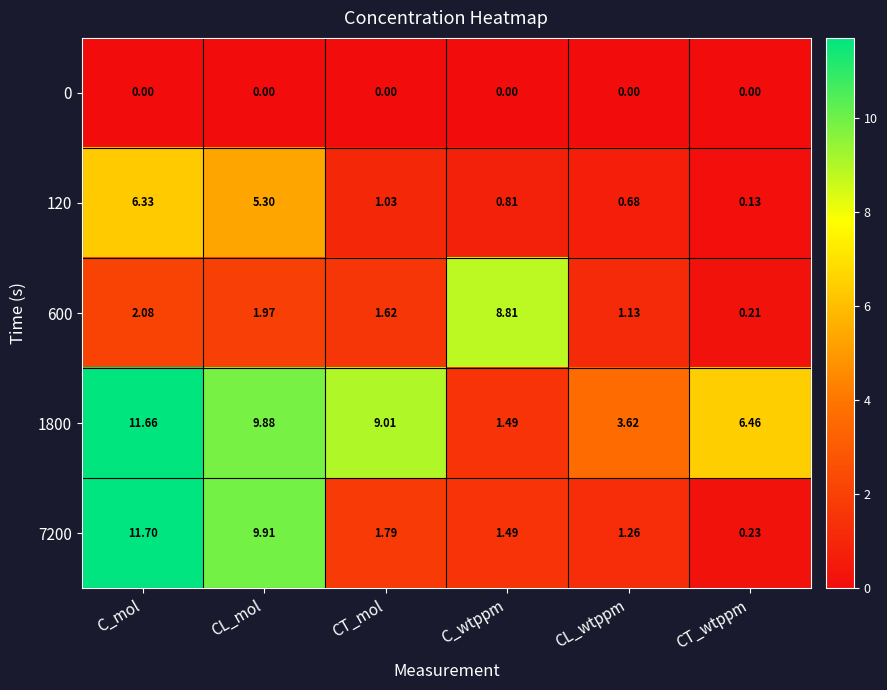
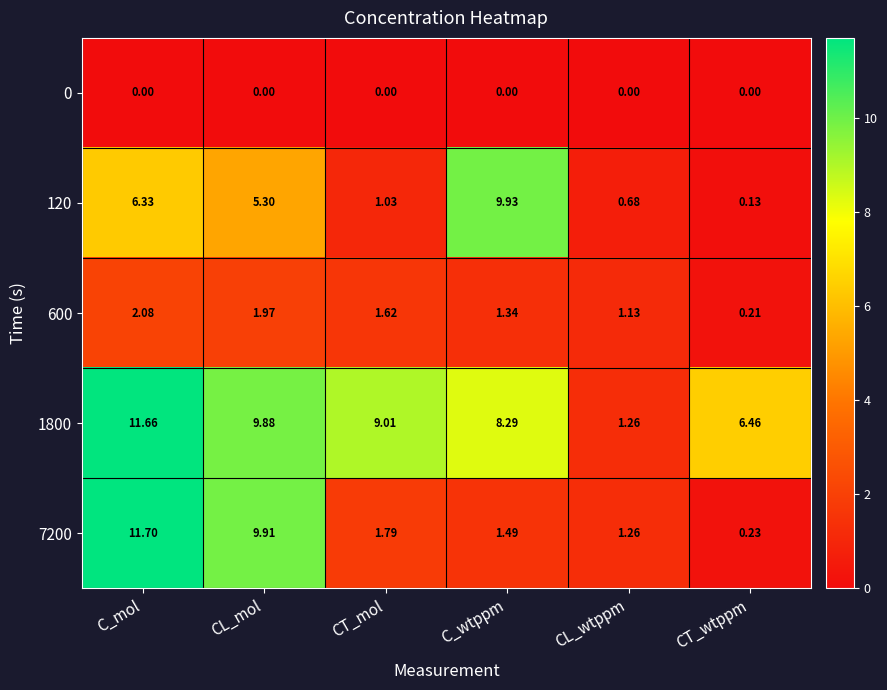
  {
    "0": {
      "C_mol": 0.00,
      "CL_mol": 0.00,
      "CT_mol": 0.00,
      "C_wtppm": 0.00,
      "CL_wtppm": 0.00,
      "CT_wtppm": 0.00
    },
    "120": {
      "C_mol": 6.33,
      "CL_mol": 5.30,
      "CT_mol": 1.03,
-     "C_wtppm": 0.81,
+     "C_wtppm": 9.93,
      "CL_wtppm": 0.68,
      "CT_wtppm": 0.13
    },
    "600": {
      "C_mol": 2.08,
      "CL_mol": 1.97,
      "CT_mol": 1.62,
-     "C_wtppm": 8.81,
+     "C_wtppm": 1.34,
      "CL_wtppm": 1.13,
      "CT_wtppm": 0.21
    },
    "1800": {
      "C_mol": 11.66,
      "CL_mol": 9.88,
      "CT_mol": 9.01,
-     "C_wtppm": 1.49,
-     "CL_wtppm": 3.62,
+     "C_wtppm": 8.29,
+     "CL_wtppm": 1.26,
      "CT_wtppm": 6.46
    },
    "7200": {
      "C_mol": 11.70,
      "CL_mol": 9.91,
      "CT_mol": 1.79,
      "C_wtppm": 1.49,
      "CL_wtppm": 1.26,
      "CT_wtppm": 0.23
    }
  }
